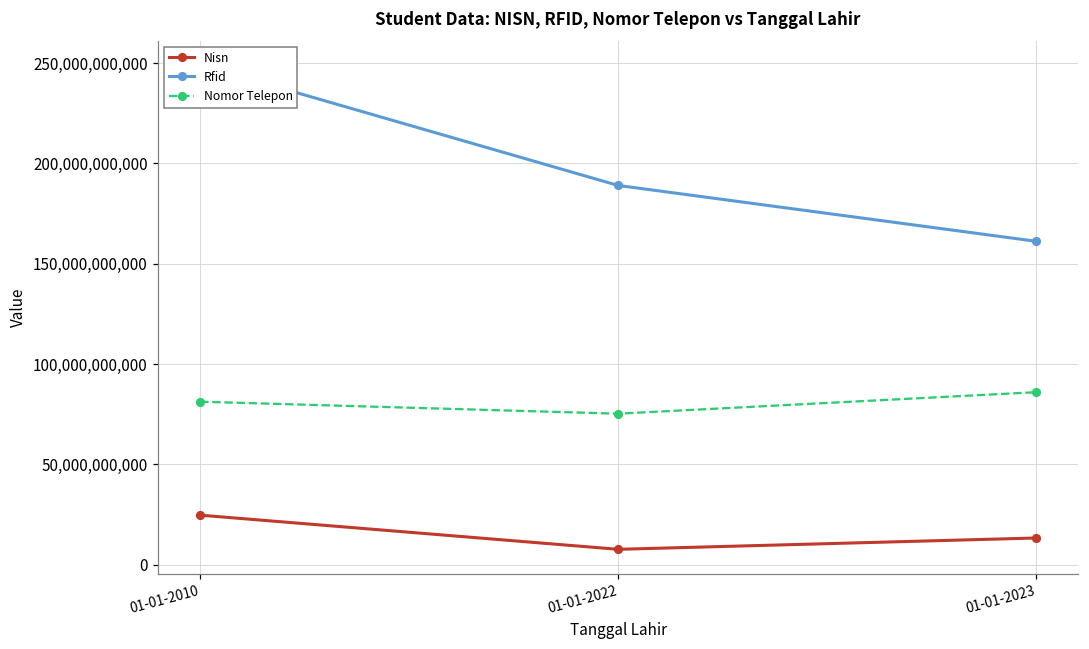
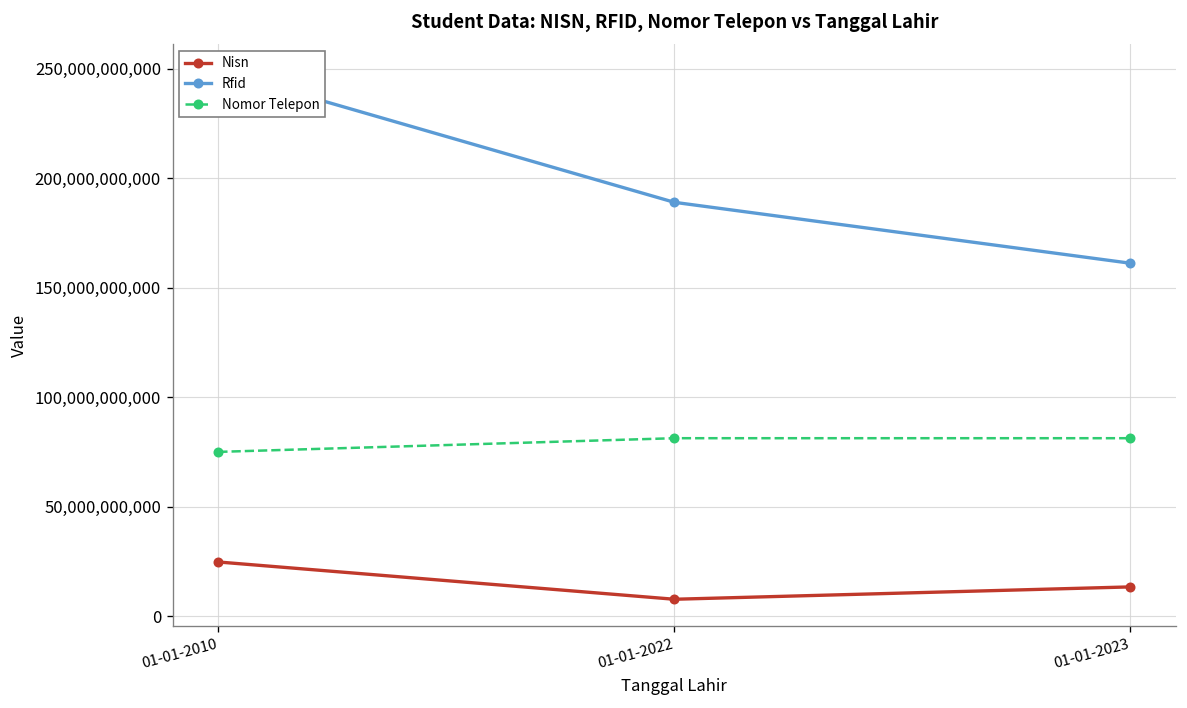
  {
    "Nisn": {
      "01-01-2010": "25,000,000,000",
      "01-01-2022": "8,000,000,000",
      "01-01-2023": "13,000,000,000"
    },
    "Rfid": {
      "01-01-2022": "189,000,000,000",
      "01-01-2023": "161,000,000,000"
    },
    "Nomor Telepon": {
-     "01-01-2010": "81,000,000,000",
-     "01-01-2022": "75,000,000,000",
-     "01-01-2023": "86,000,000,000"
+     "01-01-2010": "75,000,000,000",
+     "01-01-2022": "81,000,000,000",
+     "01-01-2023": "81,000,000,000"
    }
  }
